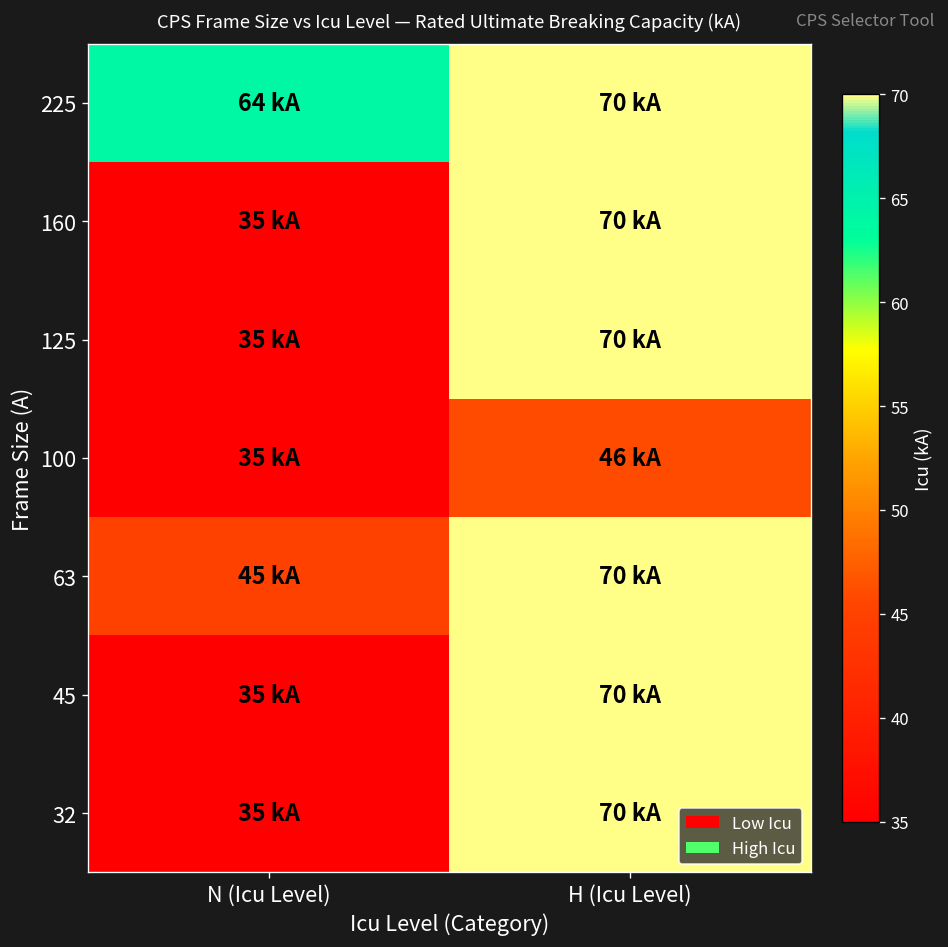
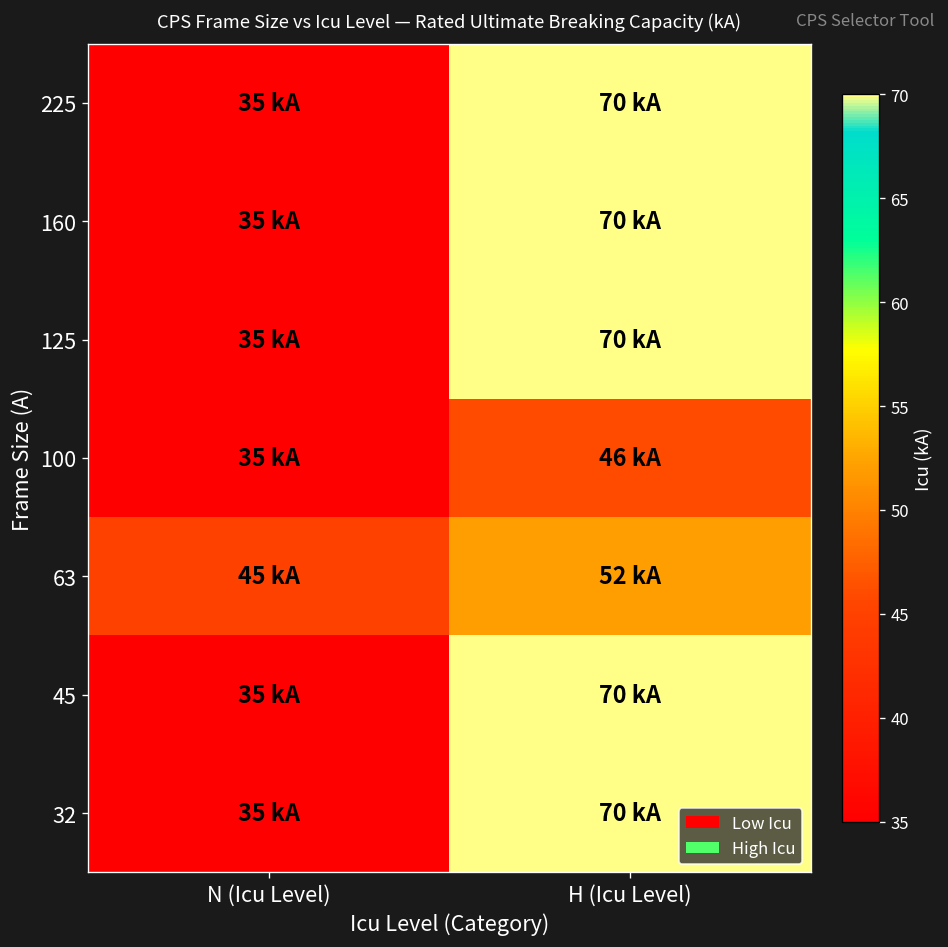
  {
    "225": {
-     "N (Icu Level)": 64,
+     "N (Icu Level)": 35,
      "H (Icu Level)": 70
    },
    "160": {
      "N (Icu Level)": 35,
      "H (Icu Level)": 70
    },
    "125": {
      "N (Icu Level)": 35,
      "H (Icu Level)": 70
    },
    "100": {
      "N (Icu Level)": 35,
      "H (Icu Level)": 46
    },
    "63": {
      "N (Icu Level)": 45,
-     "H (Icu Level)": 70
+     "H (Icu Level)": 52
    },
    "45": {
      "N (Icu Level)": 35,
      "H (Icu Level)": 70
    },
    "32": {
      "N (Icu Level)": 35,
      "H (Icu Level)": 70
    }
  }
